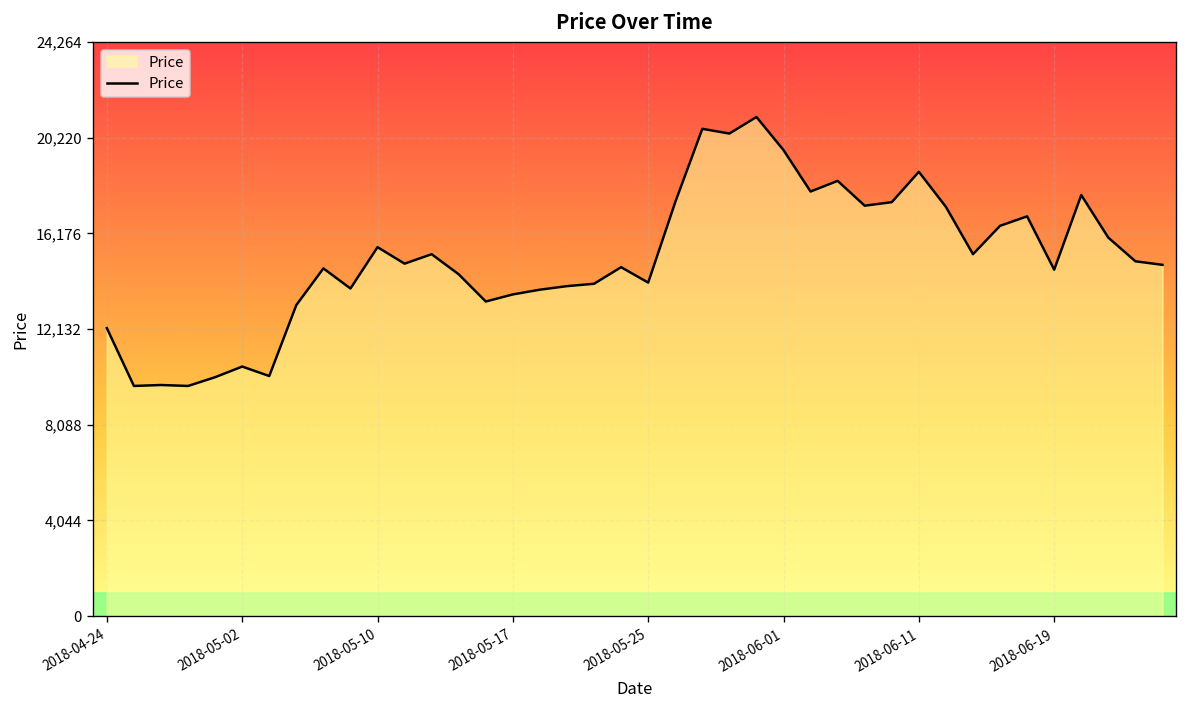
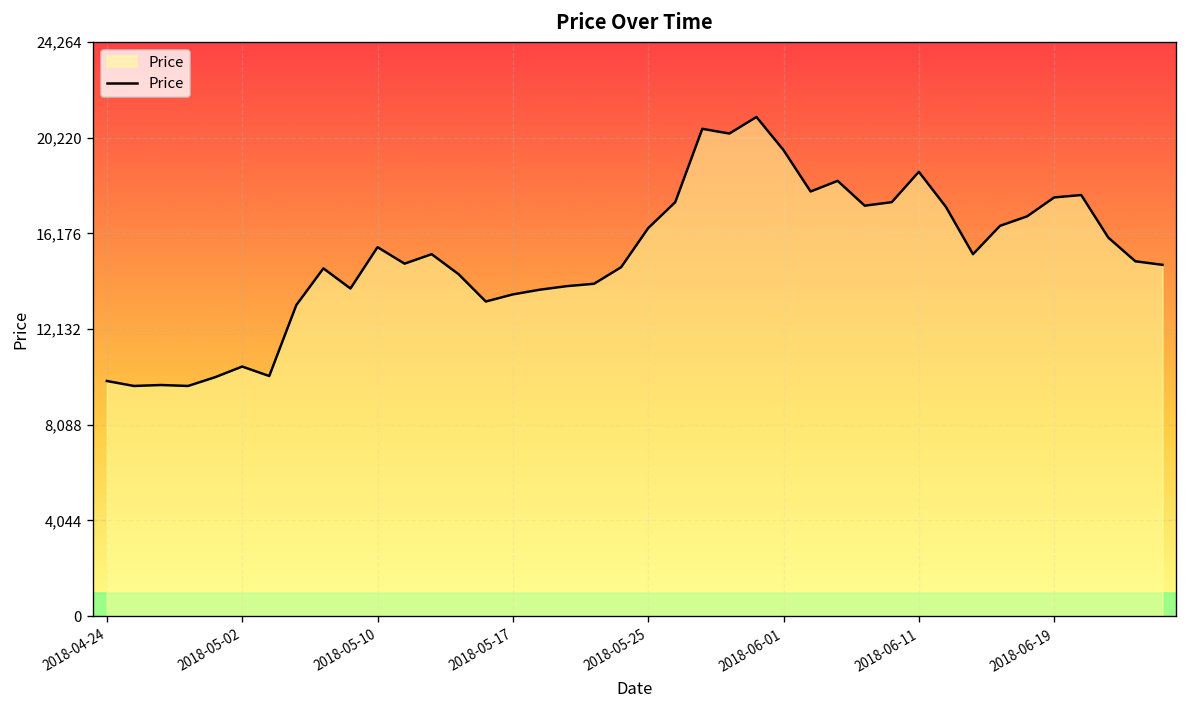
  {
-   "2018-04-24": "12,200",
+   "2018-04-24": "9,900",
    "2018-05-02": "10,500",
    "2018-05-10": "15,600",
    "2018-05-17": "13,600",
-   "2018-05-25": "14,100",
+   "2018-05-25": "16,400",
    "2018-06-01": "19,700",
    "2018-06-11": "18,800",
-   "2018-06-19": "14,600"
+   "2018-06-19": "17,700"
  }
